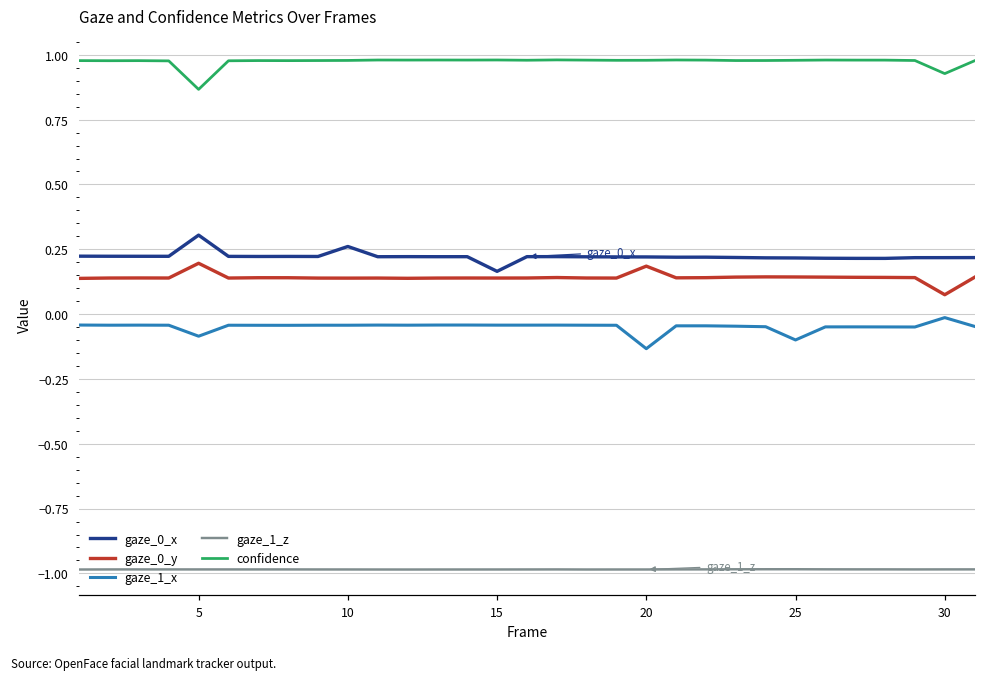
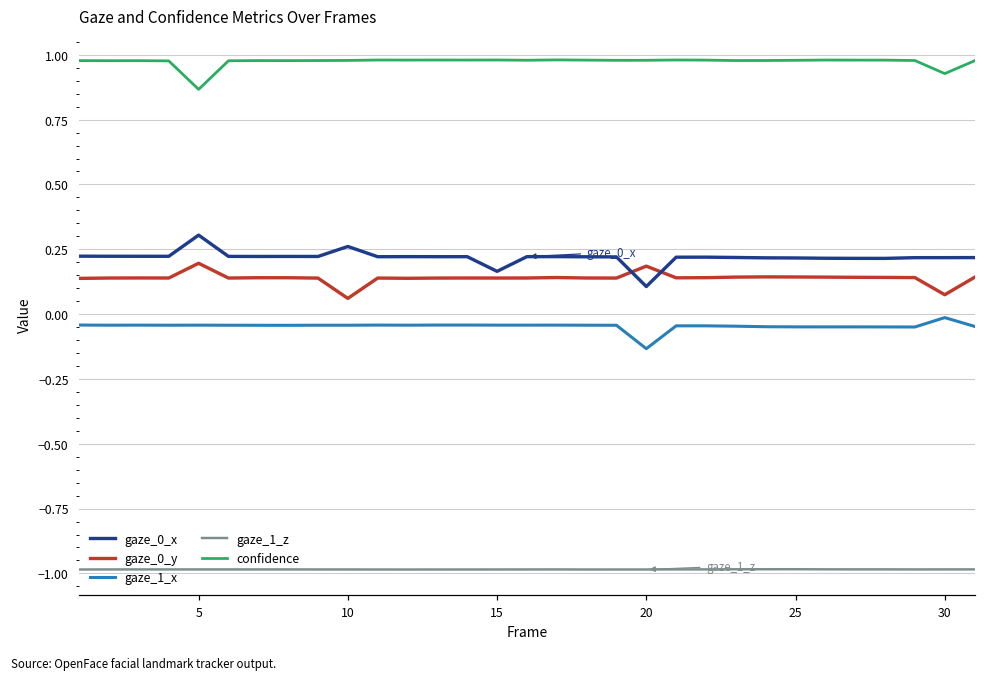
  {
    "gaze_0_x": {
      "5": 0.30,
      "10": 0.26,
      "15": 0.16,
-     "20": 0.22,
+     "20": 0.11,
      "25": 0.22,
      "30": 0.22
    },
    "gaze_0_y": {
      "5": 0.20,
-     "10": 0.14,
+     "10": 0.06,
      "15": 0.14,
      "20": 0.18,
      "25": 0.14,
      "30": 0.07
    },
    "gaze_1_x": {
-     "5": -0.09,
+     "5": -0.04,
      "10": -0.04,
      "15": -0.04,
      "20": -0.13,
-     "25": -0.10,
+     "25": -0.05,
      "30": -0.01
    },
    "gaze_1_z": {
      "5": -0.98,
      "10": -0.98,
      "15": -0.98,
      "20": -0.98,
      "25": -0.98,
      "30": -0.98
    },
    "confidence": {
      "5": 0.87,
      "10": 0.98,
      "15": 0.98,
      "20": 0.98,
      "25": 0.98,
      "30": 0.93
    }
  }
